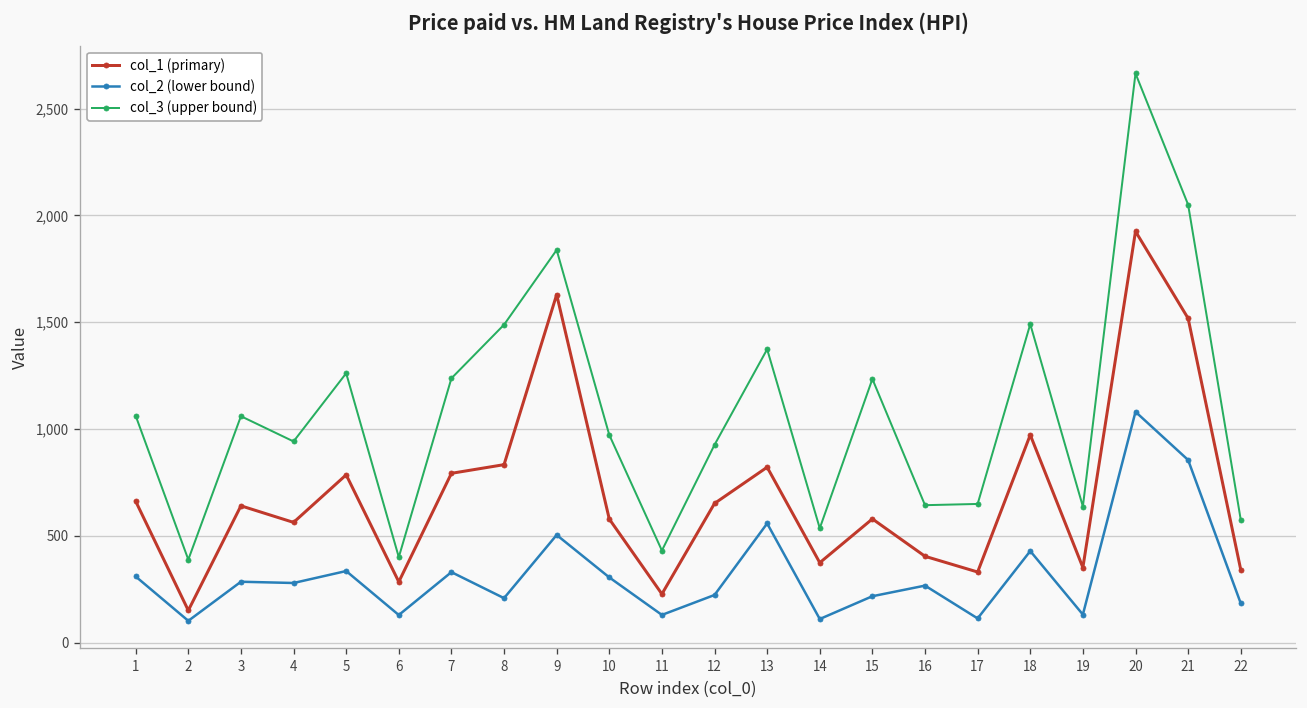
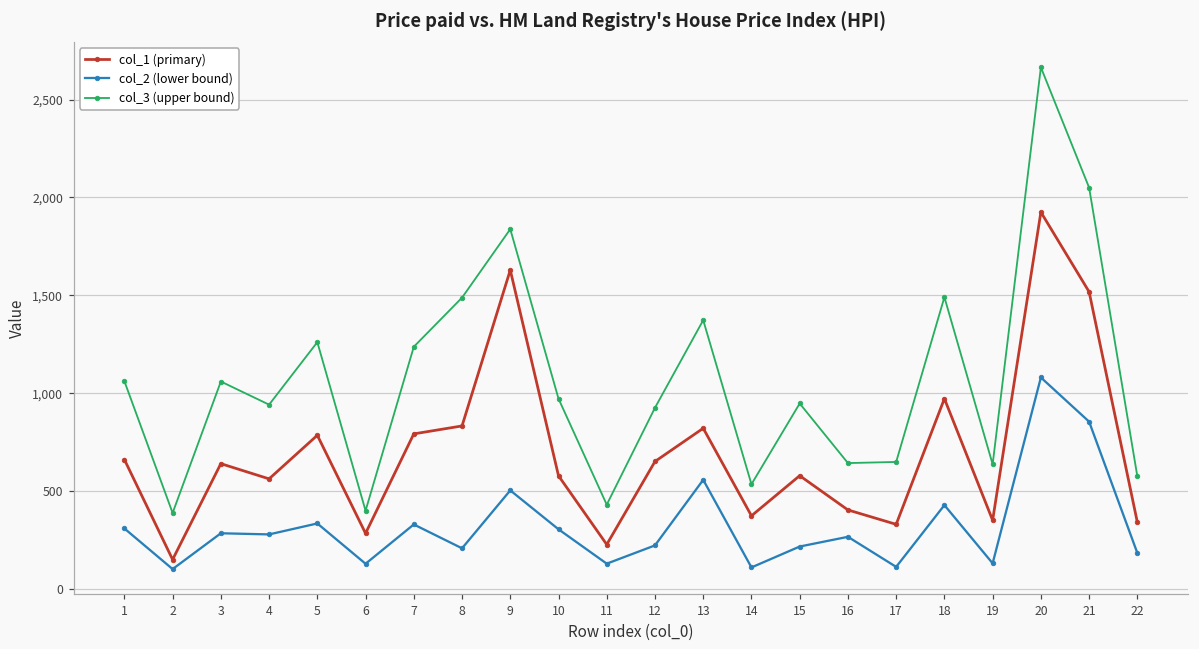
  {
    "col_1 (primary)": {
      "1": "660",
      "2": "150",
      "3": "640",
      "4": "560",
      "5": "790",
      "6": "280",
      "7": "790",
      "8": "830",
      "9": "1,630",
      "10": "580",
      "11": "230",
      "12": "650",
      "13": "820",
      "14": "370",
      "15": "580",
      "16": "400",
      "17": "330",
      "18": "970",
      "19": "350",
      "20": "1,930",
      "21": "1,520",
      "22": "340"
    },
    "col_2 (lower bound)": {
      "1": "310",
      "2": "100",
      "3": "280",
      "4": "280",
      "5": "340",
      "6": "130",
      "7": "330",
      "8": "210",
      "9": "500",
      "10": "310",
      "11": "130",
      "12": "220",
      "13": "560",
      "14": "110",
      "15": "220",
      "16": "270",
      "17": "110",
      "18": "430",
      "19": "130",
      "20": "1,080",
      "21": "850",
      "22": "180"
    },
    "col_3 (upper bound)": {
      "1": "1,060",
      "2": "390",
      "3": "1,060",
      "4": "940",
      "5": "1,260",
      "6": "400",
      "7": "1,240",
      "8": "1,490",
      "9": "1,840",
      "10": "970",
      "11": "430",
      "12": "930",
      "13": "1,370",
      "14": "540",
-     "15": "1,230",
+     "15": "950",
      "16": "640",
      "17": "650",
      "18": "1,490",
      "19": "640",
      "20": "2,660",
      "21": "2,050",
      "22": "580"
    }
  }
